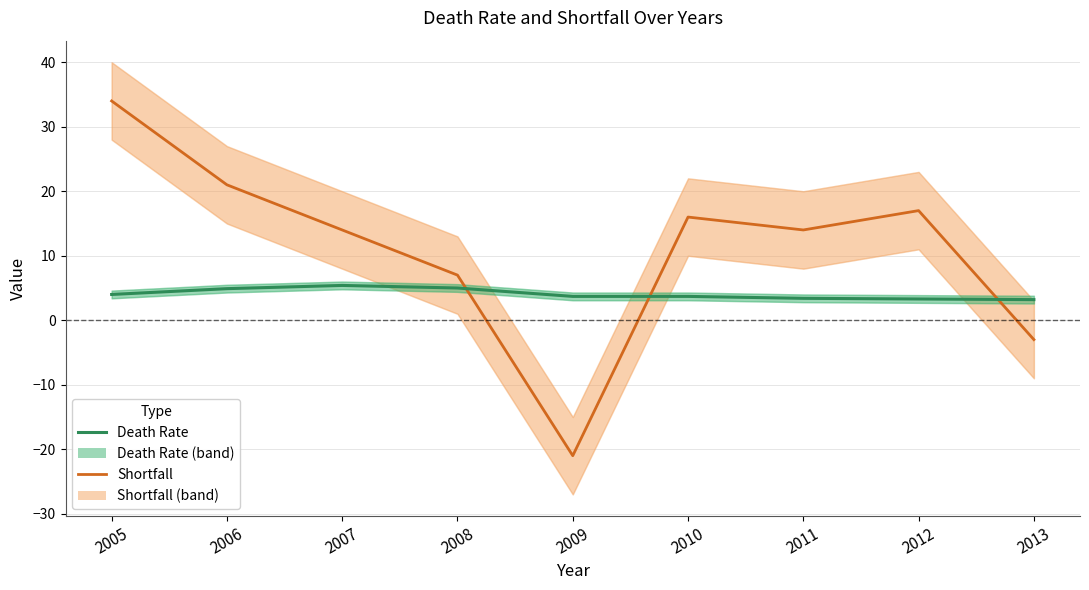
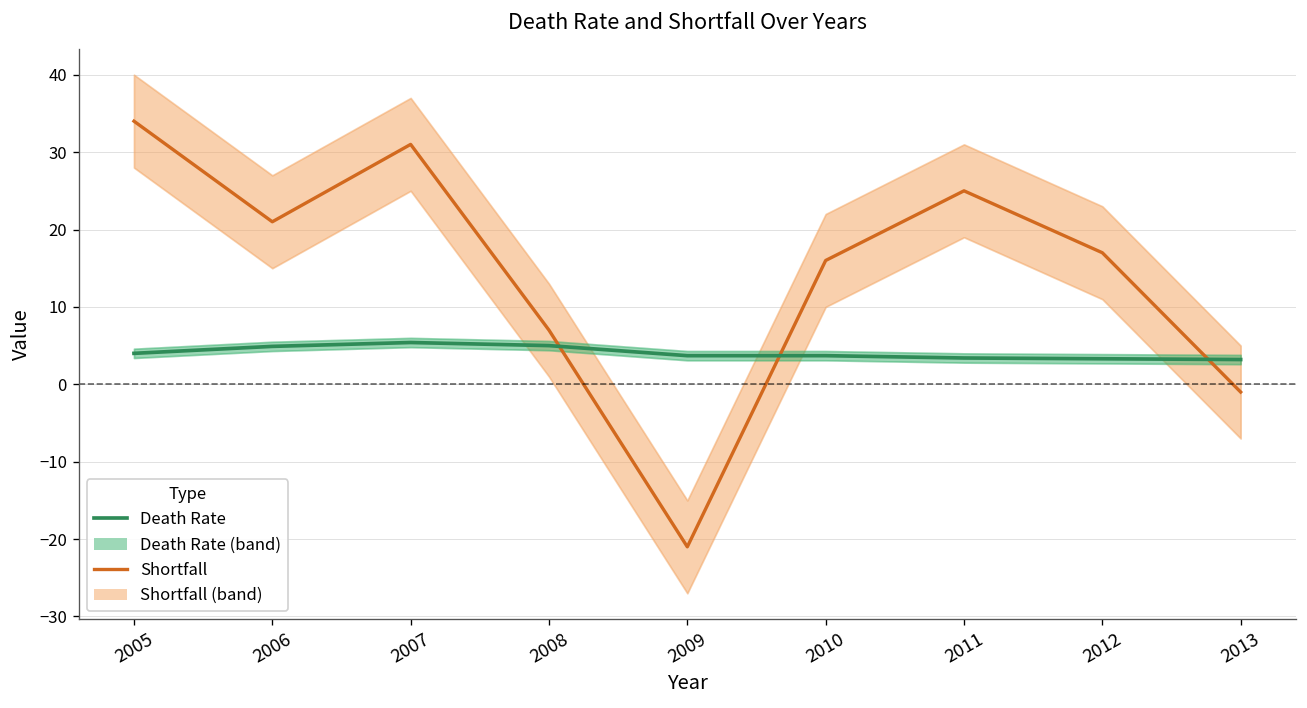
  {
    "Shortfall": {
      "2005": 34,
      "2006": 21,
-     "2007": 14,
+     "2007": 31,
      "2008": 7,
      "2009": -21,
      "2010": 16,
-     "2011": 14,
+     "2011": 25,
      "2012": 17,
-     "2013": -3
+     "2013": -1
    }
  }
